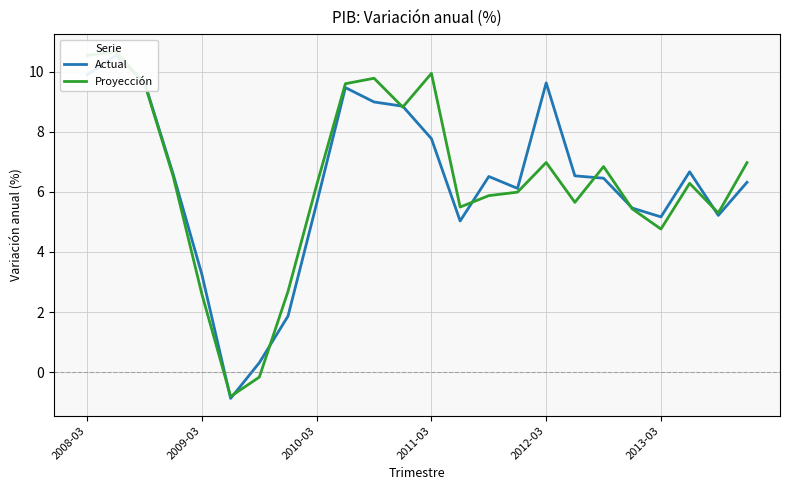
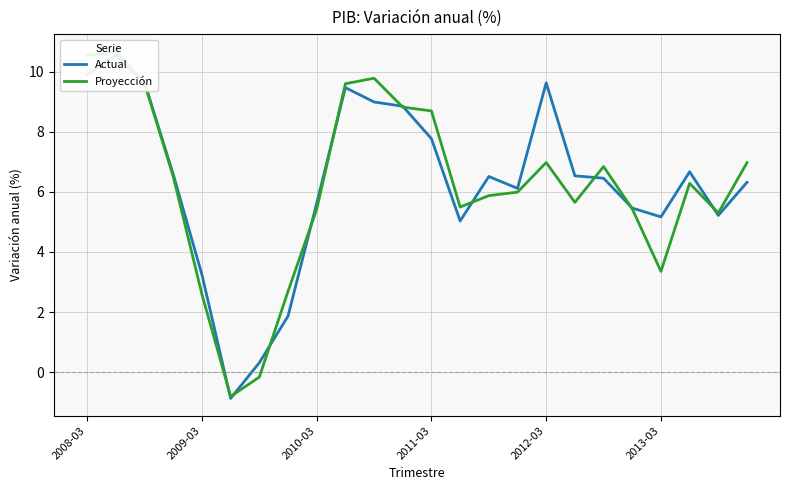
  {
    "Actual": {
      "2009-03": 3.2,
      "2010-03": 5.6,
      "2011-03": 7.8,
      "2012-03": 9.6,
      "2013-03": 5.2
    },
    "Proyección": {
      "2009-03": 2.6,
-     "2010-03": 6.2,
-     "2011-03": 9.9,
+     "2010-03": 5.4,
+     "2011-03": 8.7,
      "2012-03": 7.0,
-     "2013-03": 4.8
+     "2013-03": 3.4
    }
  }
